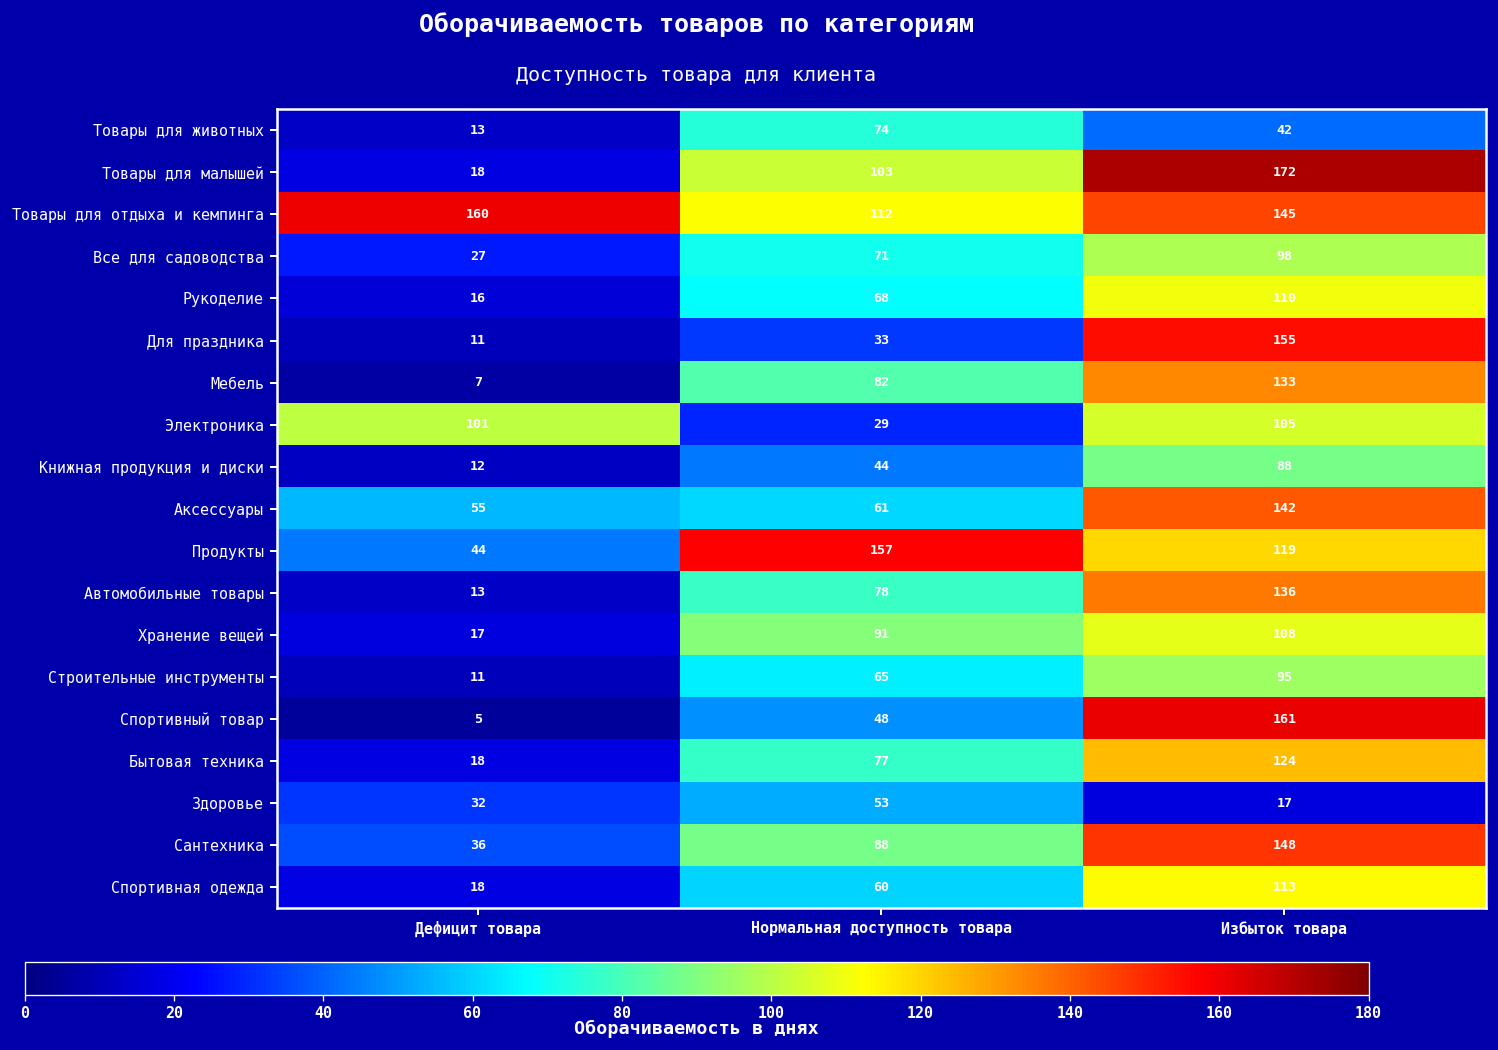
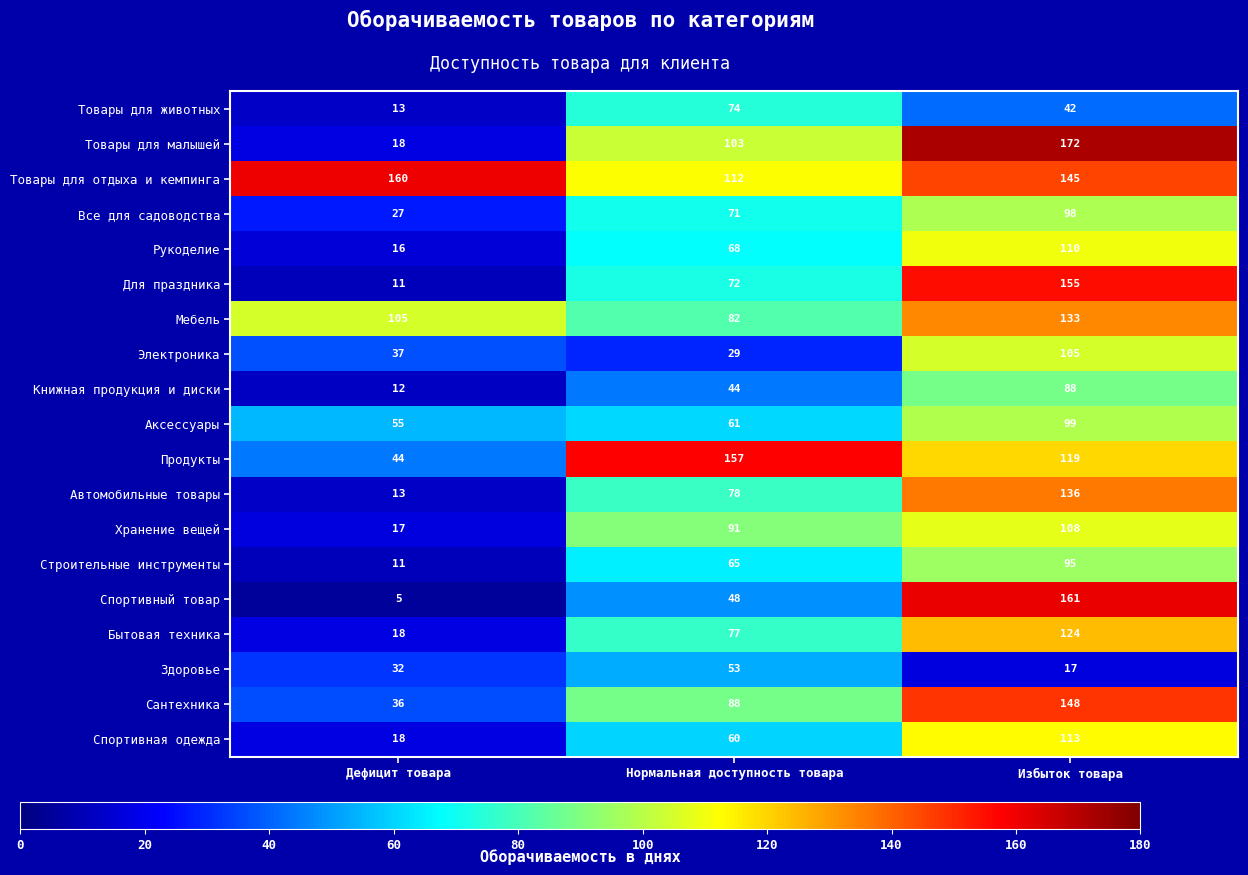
  {
    "Для праздника": {
-     "Нормальная доступность товара": 33
+     "Нормальная доступность товара": 72
    },
    "Мебель": {
-     "Дефицит товара": 7
+     "Дефицит товара": 105
    },
    "Электроника": {
-     "Дефицит товара": 101
+     "Дефицит товара": 37
    },
    "Аксессуары": {
-     "Избыток товара": 142
+     "Избыток товара": 99
    }
  }
